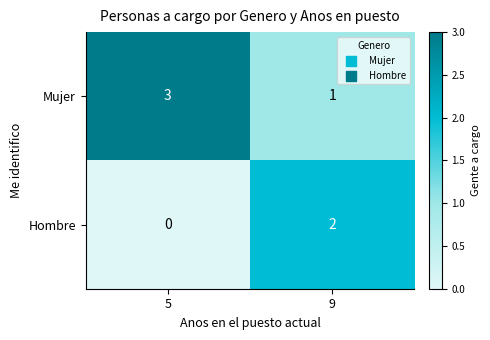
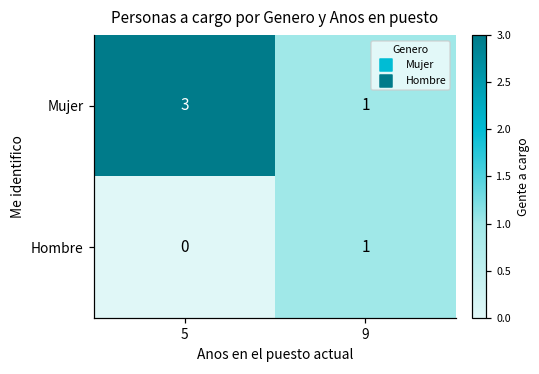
  {
    "Mujer": {
      "5": 3,
      "9": 1
    },
    "Hombre": {
      "5": 0,
-     "9": 2
+     "9": 1
    }
  }
